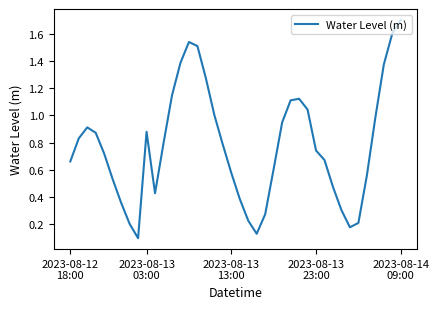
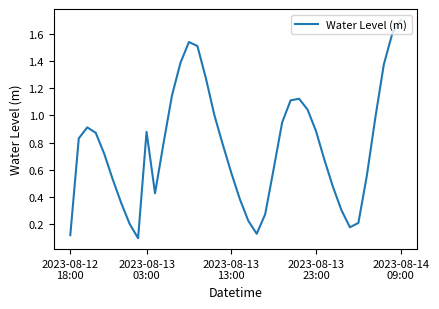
  {
-   "2023-08-12 18:00": 0.66,
+   "2023-08-12 18:00": 0.12,
    "2023-08-13 03:00": 0.88,
    "2023-08-13 13:00": 0.58,
-   "2023-08-13 23:00": 0.74
+   "2023-08-13 23:00": 0.88
  }
